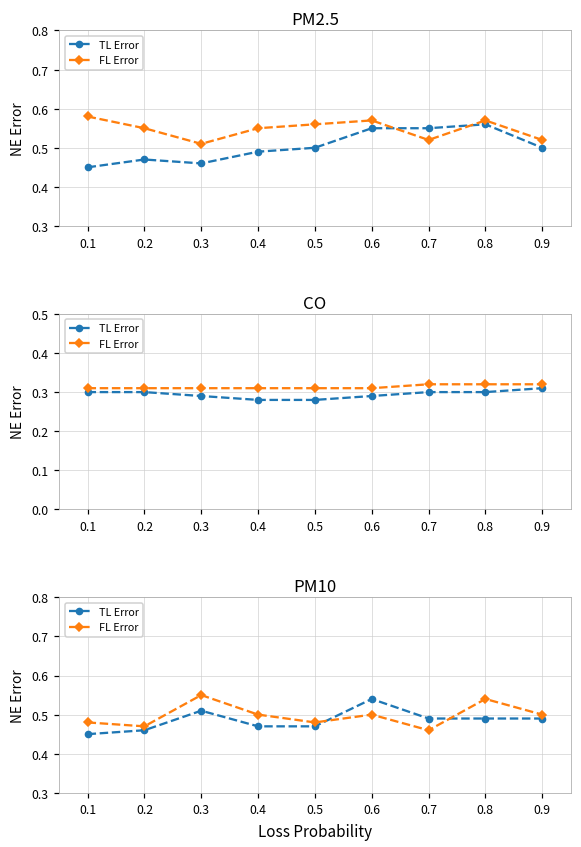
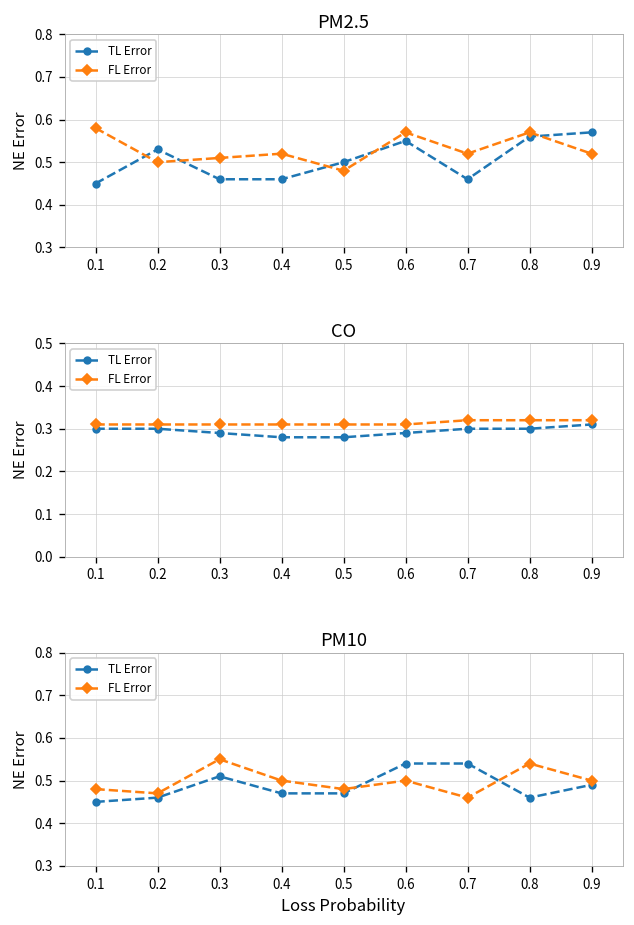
  {
    "PM2.5": {
      "TL Error": {
        "0.1": 0.45,
-       "0.2": 0.47,
+       "0.2": 0.53,
        "0.3": 0.46,
-       "0.4": 0.49,
+       "0.4": 0.46,
        "0.5": 0.50,
        "0.6": 0.55,
-       "0.7": 0.55,
+       "0.7": 0.46,
        "0.8": 0.56,
-       "0.9": 0.50
+       "0.9": 0.57
      },
      "FL Error": {
        "0.1": 0.58,
-       "0.2": 0.55,
+       "0.2": 0.50,
        "0.3": 0.51,
-       "0.4": 0.55,
-       "0.5": 0.56,
+       "0.4": 0.52,
+       "0.5": 0.48,
        "0.6": 0.57,
        "0.7": 0.52,
        "0.8": 0.57,
        "0.9": 0.52
      }
    },
    "CO": {
      "TL Error": {
        "0.1": 0.30,
        "0.2": 0.30,
        "0.3": 0.29,
        "0.4": 0.28,
        "0.5": 0.28,
        "0.6": 0.29,
        "0.7": 0.30,
        "0.8": 0.30,
        "0.9": 0.31
      },
      "FL Error": {
        "0.1": 0.31,
        "0.2": 0.31,
        "0.3": 0.31,
        "0.4": 0.31,
        "0.5": 0.31,
        "0.6": 0.31,
        "0.7": 0.32,
        "0.8": 0.32,
        "0.9": 0.32
      }
    },
    "PM10": {
      "TL Error": {
        "0.1": 0.45,
        "0.2": 0.46,
        "0.3": 0.51,
        "0.4": 0.47,
        "0.5": 0.47,
        "0.6": 0.54,
-       "0.7": 0.49,
-       "0.8": 0.49,
+       "0.7": 0.54,
+       "0.8": 0.46,
        "0.9": 0.49
      },
      "FL Error": {
        "0.1": 0.48,
        "0.2": 0.47,
        "0.3": 0.55,
        "0.4": 0.50,
        "0.5": 0.48,
        "0.6": 0.50,
        "0.7": 0.46,
        "0.8": 0.54,
        "0.9": 0.50
      }
    }
  }
